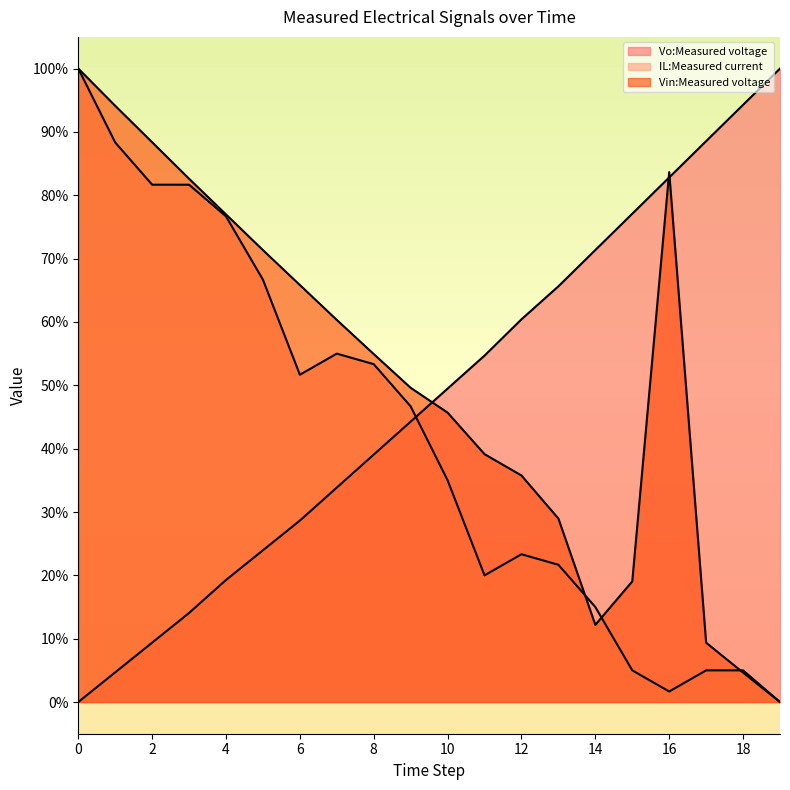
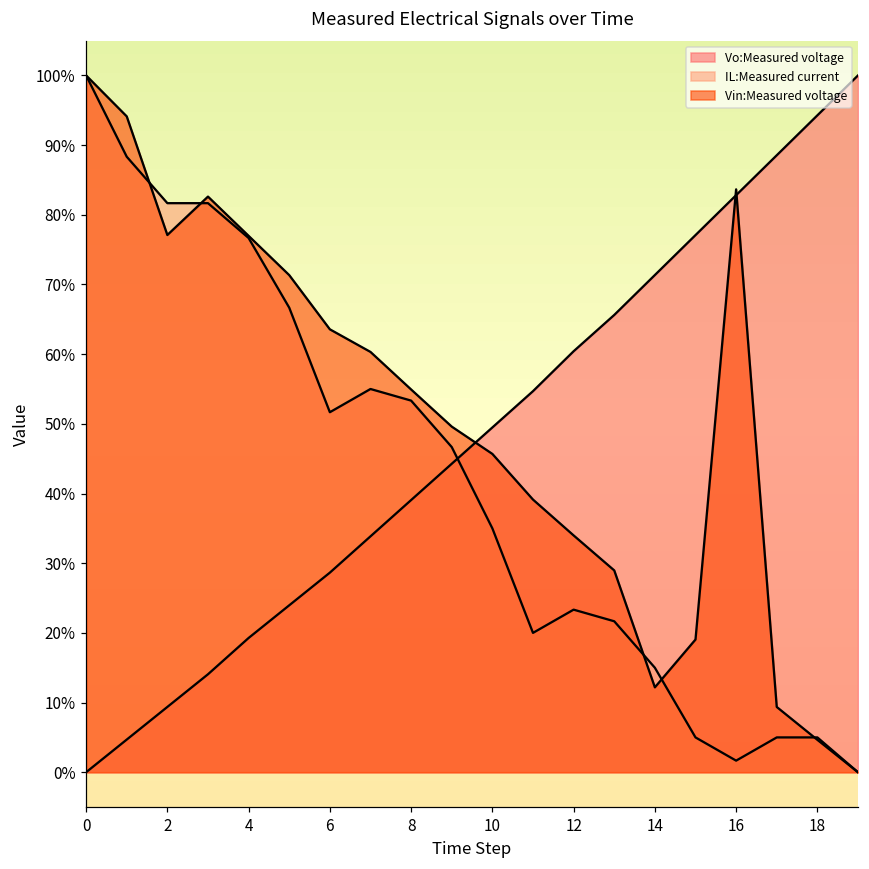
  {
    "Vin:Measured voltage": {
-     "2": "88%",
-     "6": "66%",
+     "2": "77%",
+     "6": "64%",
      "8": "55%",
      "10": "46%",
-     "12": "36%",
+     "12": "34%",
      "14": "12%",
      "16": "84%"
    }
  }
